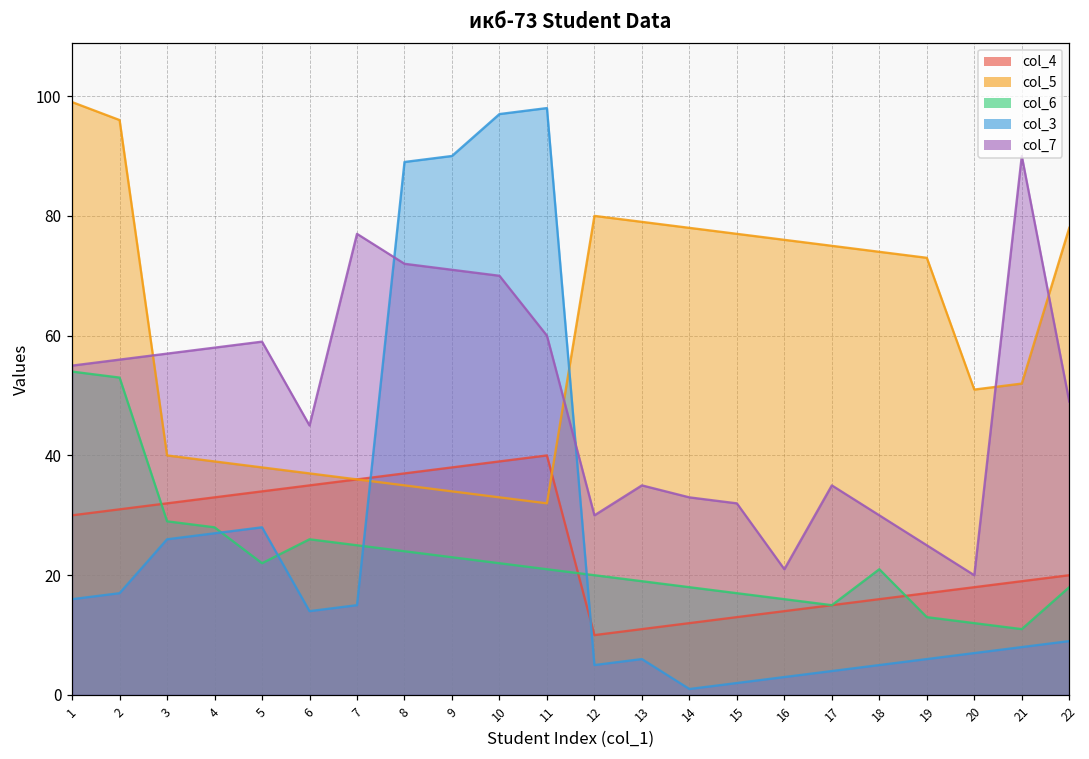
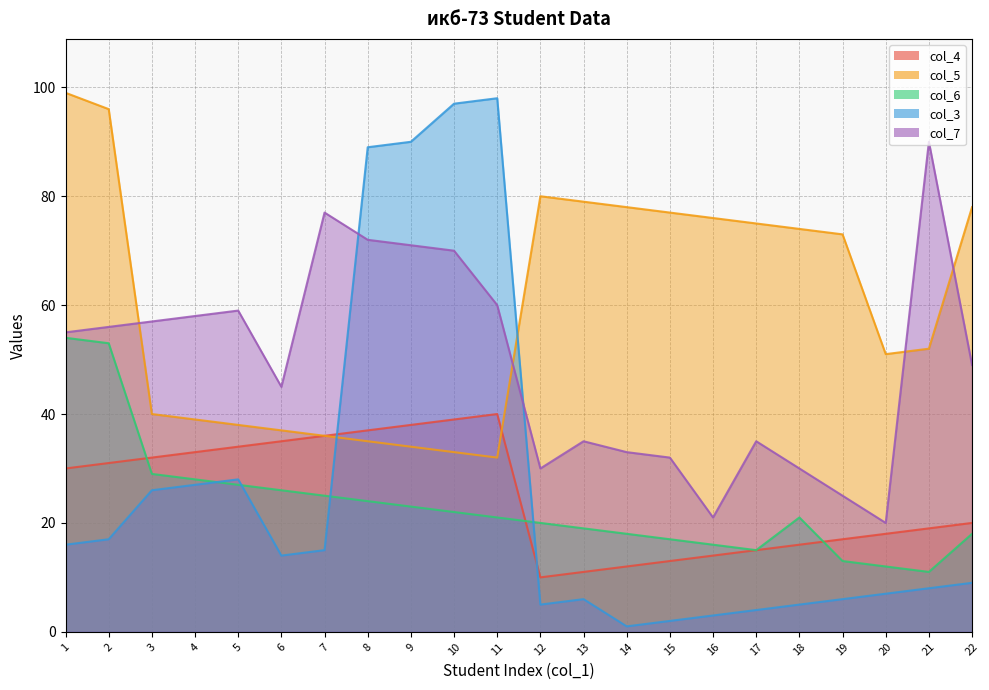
  {
    "col_4": {
      "1": 30,
      "2": 31,
      "3": 32,
      "4": 33,
      "5": 34,
      "6": 35,
      "8": 37,
      "9": 38,
      "10": 39,
      "11": 40,
      "12": 10,
      "13": 11,
      "14": 12,
      "15": 13,
      "16": 14,
      "18": 16,
      "19": 17,
      "20": 18,
      "21": 19,
      "22": 20
    },
    "col_5": {
      "1": 99,
      "2": 96,
      "3": 40,
      "4": 39,
      "5": 38,
      "6": 37,
      "8": 35,
      "9": 34,
      "10": 33,
      "11": 32,
      "12": 80,
      "13": 79,
      "14": 78,
      "15": 77,
      "16": 76,
      "17": 75,
      "18": 74,
      "19": 73,
      "20": 51,
      "21": 52,
      "22": 78
    },
    "col_6": {
      "1": 54,
      "2": 53,
      "3": 29,
      "4": 28,
-     "5": 22,
+     "5": 27,
      "6": 26,
      "7": 25,
      "8": 24,
      "9": 23,
      "10": 22,
      "11": 21,
      "12": 20,
      "13": 19,
      "14": 18,
      "15": 17,
      "16": 16,
      "18": 21,
      "19": 13,
      "20": 12,
      "21": 11,
      "22": 18
    },
    "col_3": {
      "1": 16,
      "2": 17,
      "3": 26,
      "4": 27,
      "5": 28,
      "6": 14,
      "7": 15,
      "8": 89,
      "9": 90,
      "10": 97,
      "11": 98,
      "12": 5,
      "13": 6,
      "14": 1,
      "15": 2,
      "16": 3,
      "17": 4,
      "18": 5,
      "19": 6,
      "20": 7,
      "21": 8,
      "22": 9
    },
    "col_7": {
      "1": 55,
      "2": 56,
      "3": 57,
      "4": 58,
      "5": 59,
      "6": 45,
      "7": 77,
      "8": 72,
      "9": 71,
      "10": 70,
      "11": 60,
      "12": 30,
      "13": 35,
      "14": 33,
      "15": 32,
      "16": 21,
      "17": 35,
      "18": 30,
      "19": 25,
      "20": 20,
      "22": 49
    }
  }
